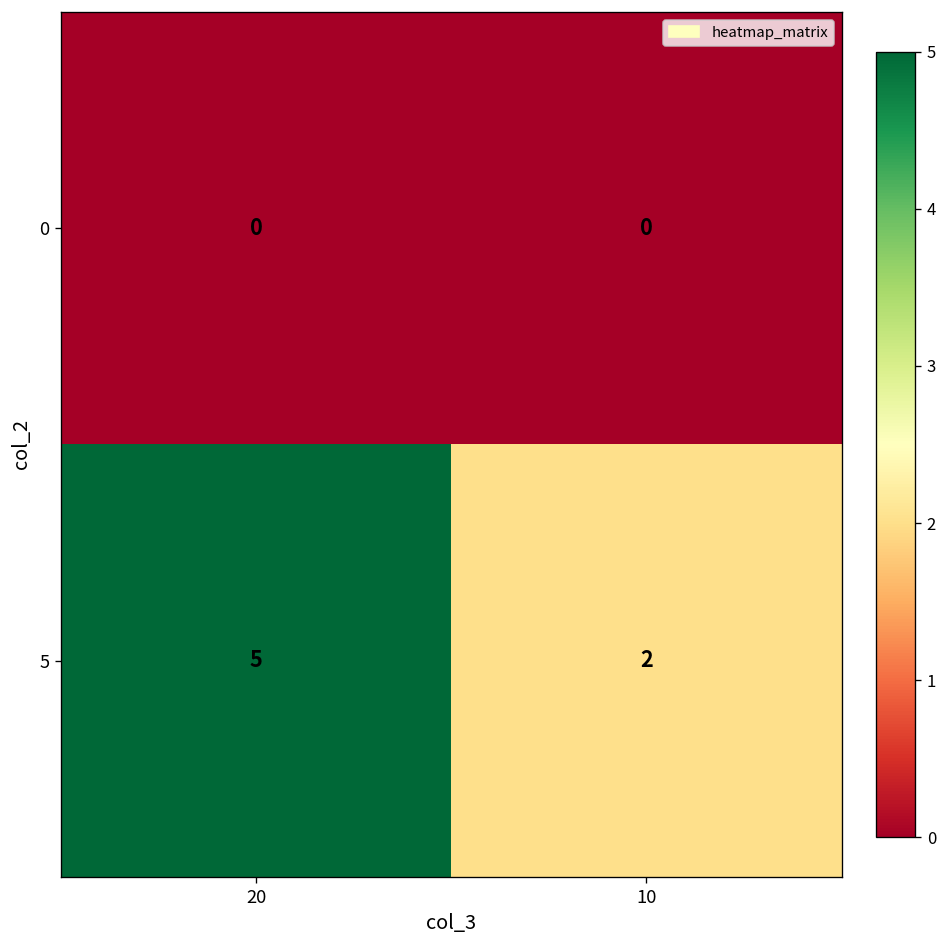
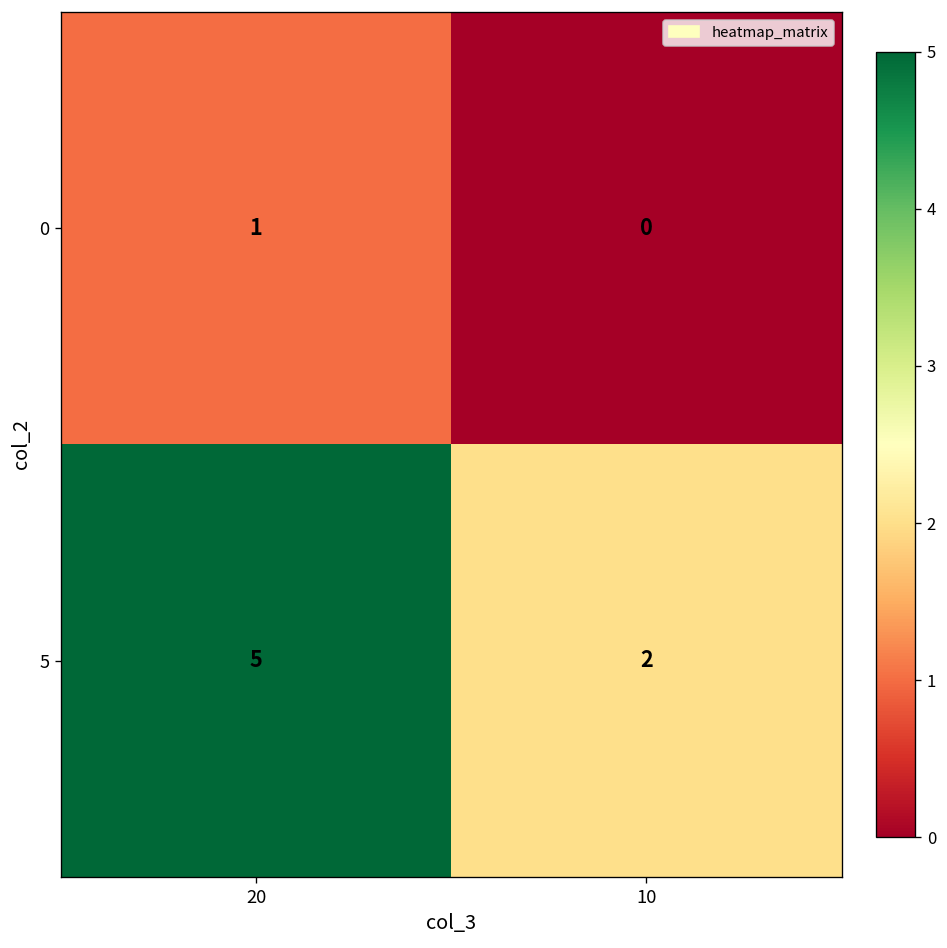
  {
    "0": {
-     "20": 0,
+     "20": 1,
      "10": 0
    },
    "5": {
      "20": 5,
      "10": 2
    }
  }
